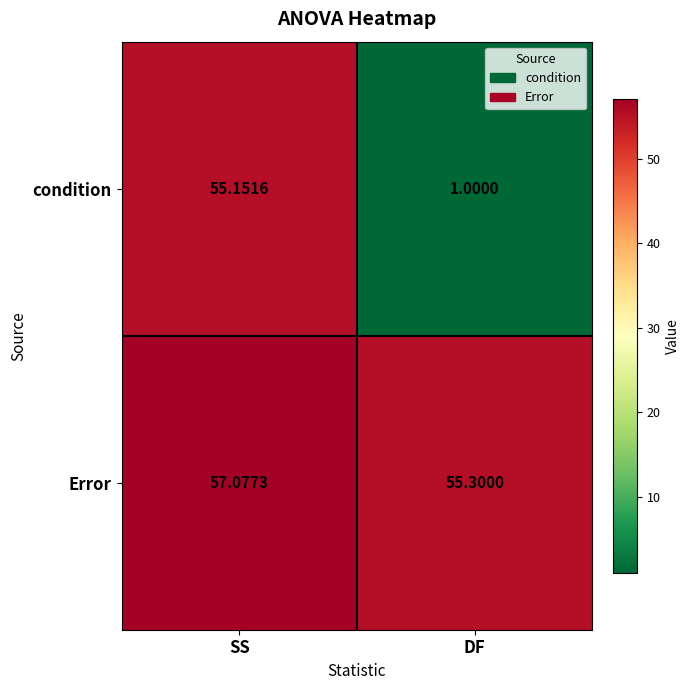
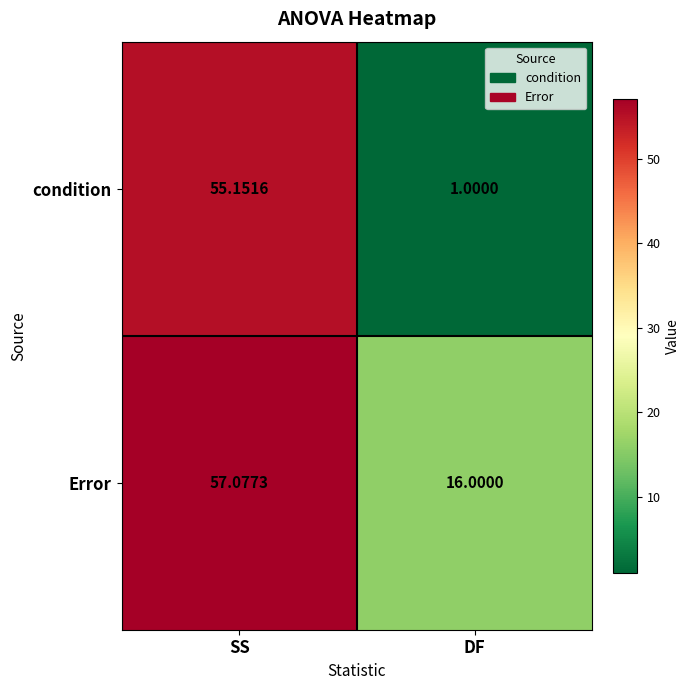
  {
    "condition": {
      "SS": 55.1516,
      "DF": 1.0000
    },
    "Error": {
      "SS": 57.0773,
-     "DF": 55.3000
+     "DF": 16.0000
    }
  }
